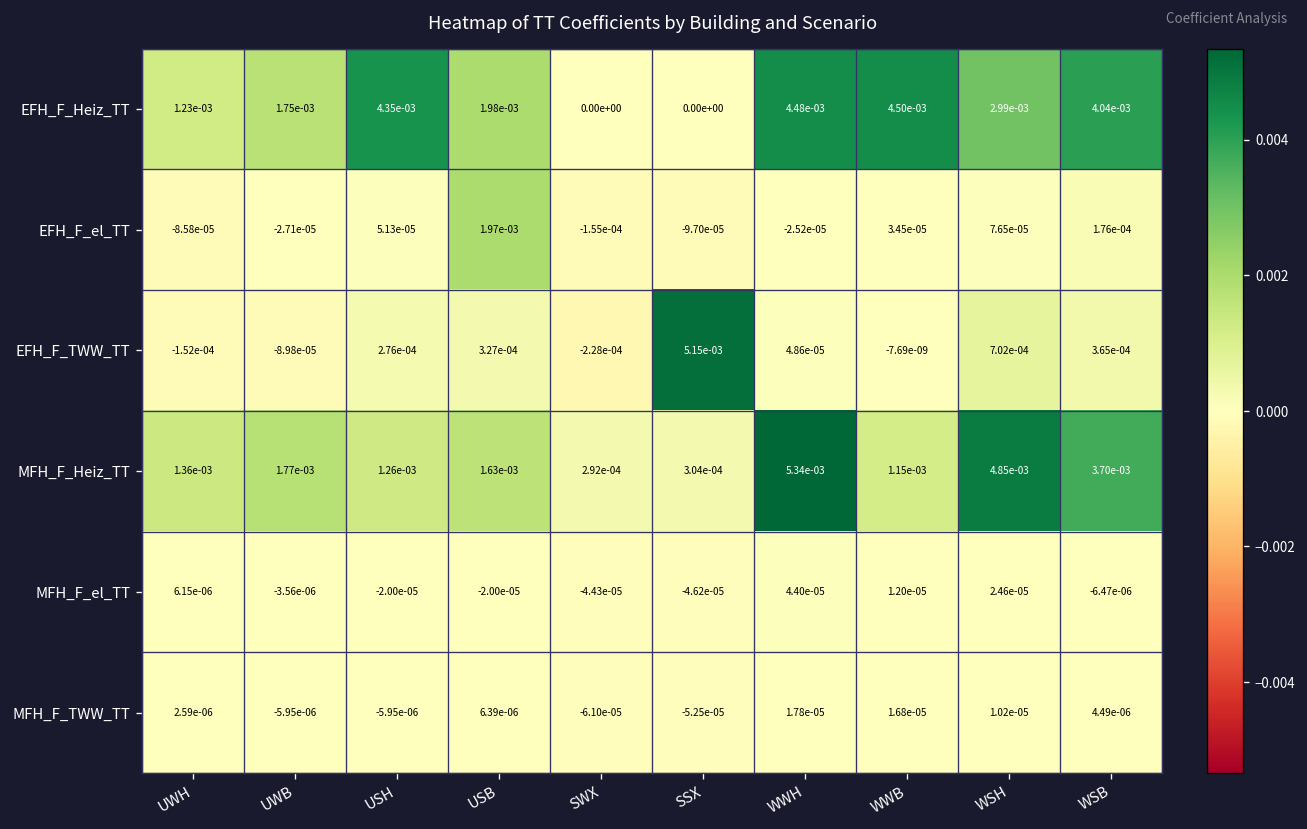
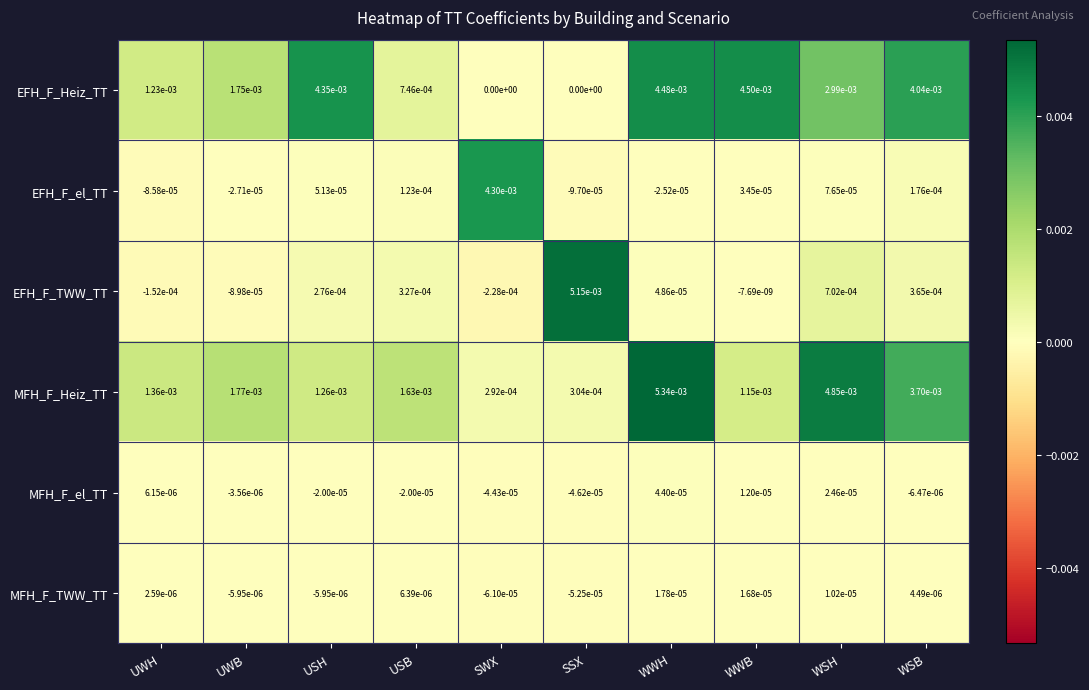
  {
    "EFH_F_Heiz_TT": {
      "UWH": "1.23e-03",
      "UWB": "1.75e-03",
      "USH": "4.35e-03",
-     "USB": "1.98e-03",
+     "USB": "7.46e-04",
      "SWX": "0.00e+00",
      "SSX": "0.00e+00",
      "WWH": "4.48e-03",
      "WWB": "4.50e-03",
      "WSH": "2.99e-03",
      "WSB": "4.04e-03"
    },
    "EFH_F_el_TT": {
      "UWH": "-8.58e-05",
      "UWB": "-2.71e-05",
      "USH": "5.13e-05",
-     "USB": "1.97e-03",
-     "SWX": "-1.55e-04",
+     "USB": "1.23e-04",
+     "SWX": "4.30e-03",
      "SSX": "-9.70e-05",
      "WWH": "-2.52e-05",
      "WWB": "3.45e-05",
      "WSH": "7.65e-05",
      "WSB": "1.76e-04"
    },
    "EFH_F_TWW_TT": {
      "UWH": "-1.52e-04",
      "UWB": "-8.98e-05",
      "USH": "2.76e-04",
      "USB": "3.27e-04",
      "SWX": "-2.28e-04",
      "SSX": "5.15e-03",
      "WWH": "4.86e-05",
      "WWB": "-7.69e-09",
      "WSH": "7.02e-04",
      "WSB": "3.65e-04"
    },
    "MFH_F_Heiz_TT": {
      "UWH": "1.36e-03",
      "UWB": "1.77e-03",
      "USH": "1.26e-03",
      "USB": "1.63e-03",
      "SWX": "2.92e-04",
      "SSX": "3.04e-04",
      "WWH": "5.34e-03",
      "WWB": "1.15e-03",
      "WSH": "4.85e-03",
      "WSB": "3.70e-03"
    },
    "MFH_F_el_TT": {
      "UWH": "6.15e-06",
      "UWB": "-3.56e-06",
      "USH": "-2.00e-05",
      "USB": "-2.00e-05",
      "SWX": "-4.43e-05",
      "SSX": "-4.62e-05",
      "WWH": "4.40e-05",
      "WWB": "1.20e-05",
      "WSH": "2.46e-05",
      "WSB": "-6.47e-06"
    },
    "MFH_F_TWW_TT": {
      "UWH": "2.59e-06",
      "UWB": "-5.95e-06",
      "USH": "-5.95e-06",
      "USB": "6.39e-06",
      "SWX": "-6.10e-05",
      "SSX": "-5.25e-05",
      "WWH": "1.78e-05",
      "WWB": "1.68e-05",
      "WSH": "1.02e-05",
      "WSB": "4.49e-06"
    }
  }
